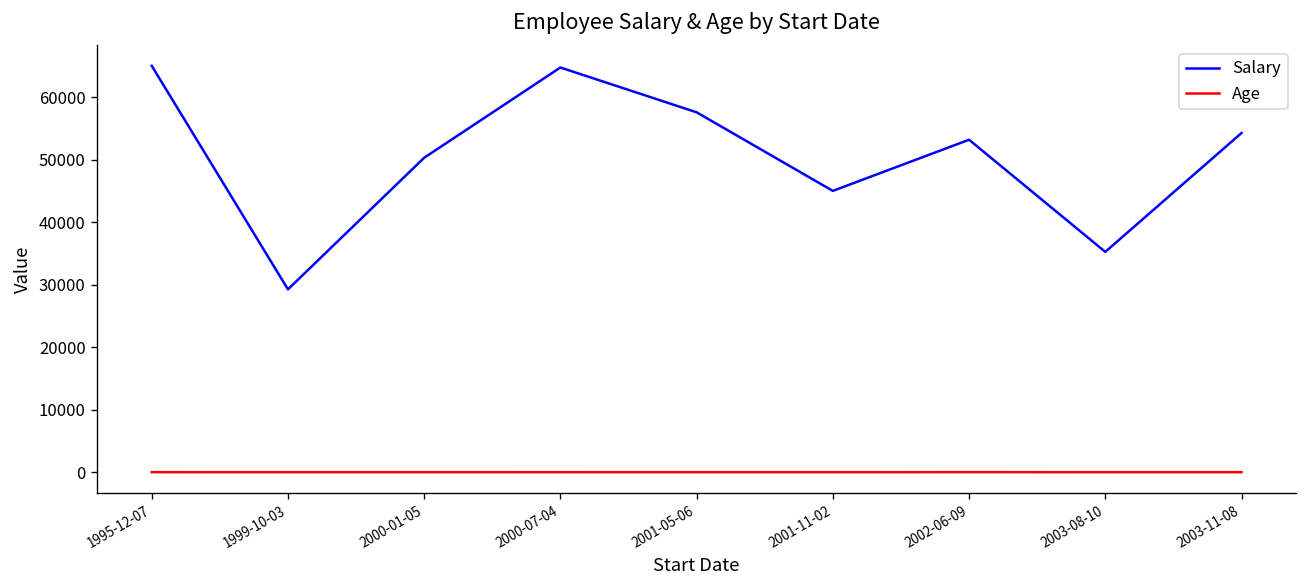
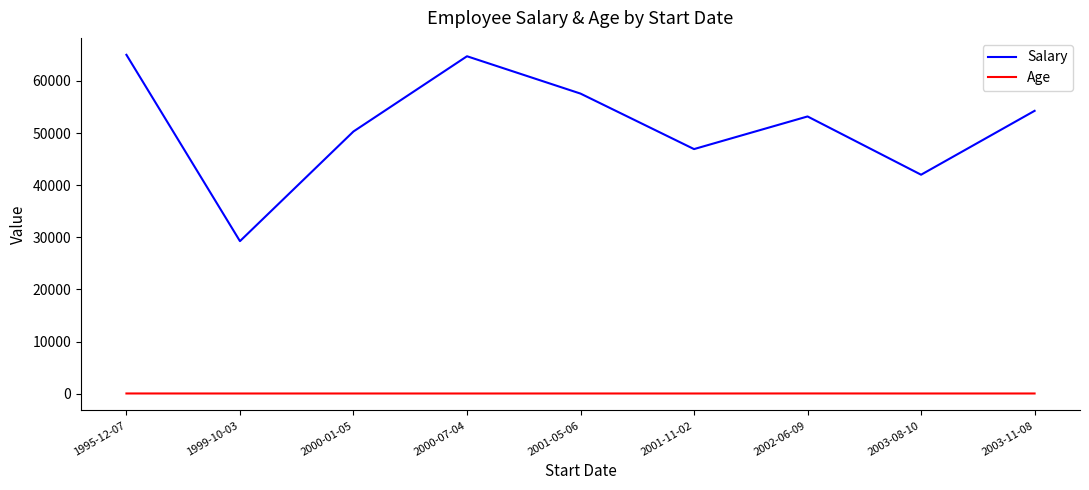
  {
    "Salary": {
      "1995-12-07": 65000,
      "1999-10-03": 29000,
      "2000-01-05": 50000,
      "2000-07-04": 65000,
      "2001-05-06": 58000,
-     "2001-11-02": 45000,
+     "2001-11-02": 47000,
      "2002-06-09": 53000,
-     "2003-08-10": 35000,
+     "2003-08-10": 42000,
      "2003-11-08": 54000
    },
    "Age": {
      "1995-12-07": 0,
      "1999-10-03": 0,
      "2000-01-05": 0,
      "2000-07-04": 0,
      "2001-05-06": 0,
      "2001-11-02": 0,
      "2002-06-09": 0,
      "2003-08-10": 0,
      "2003-11-08": 0
    }
  }
